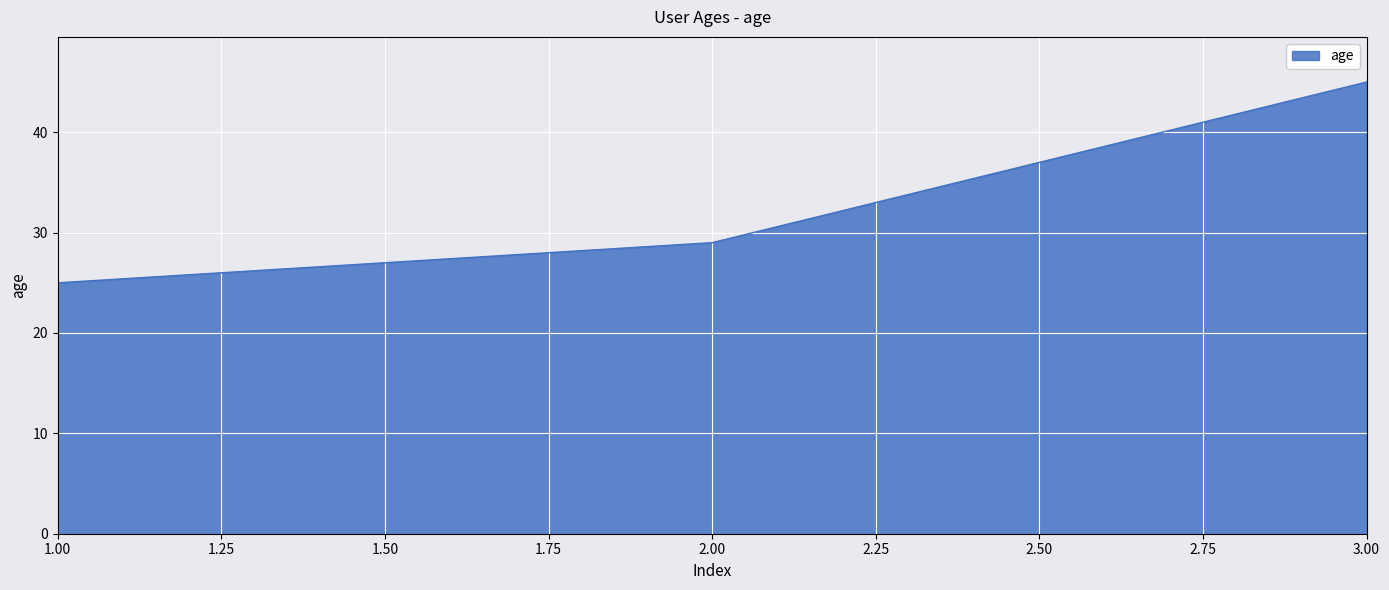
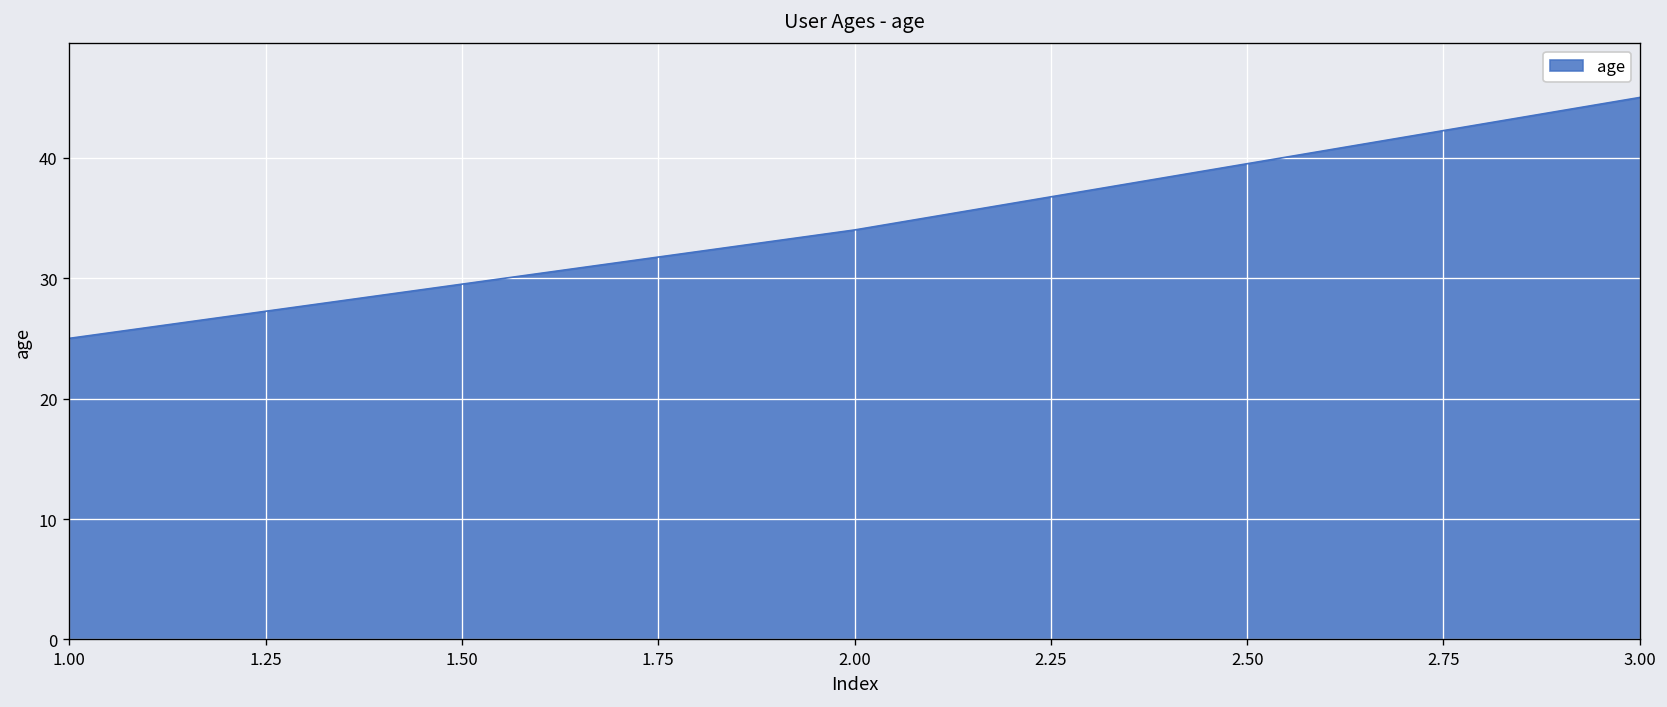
  {
    "1.00": 25,
-   "2.00": 29,
+   "2.00": 34,
    "3.00": 45
  }
